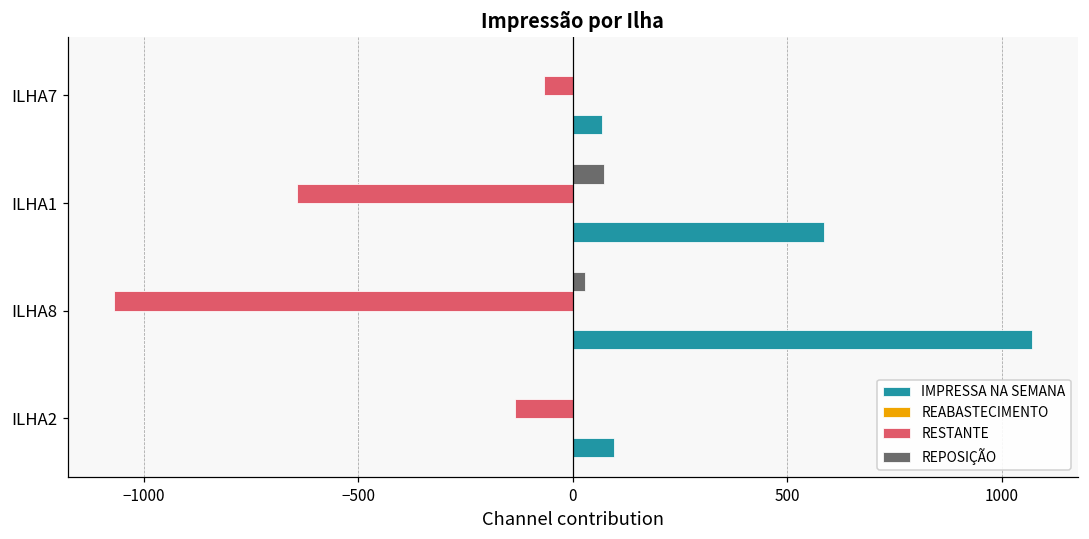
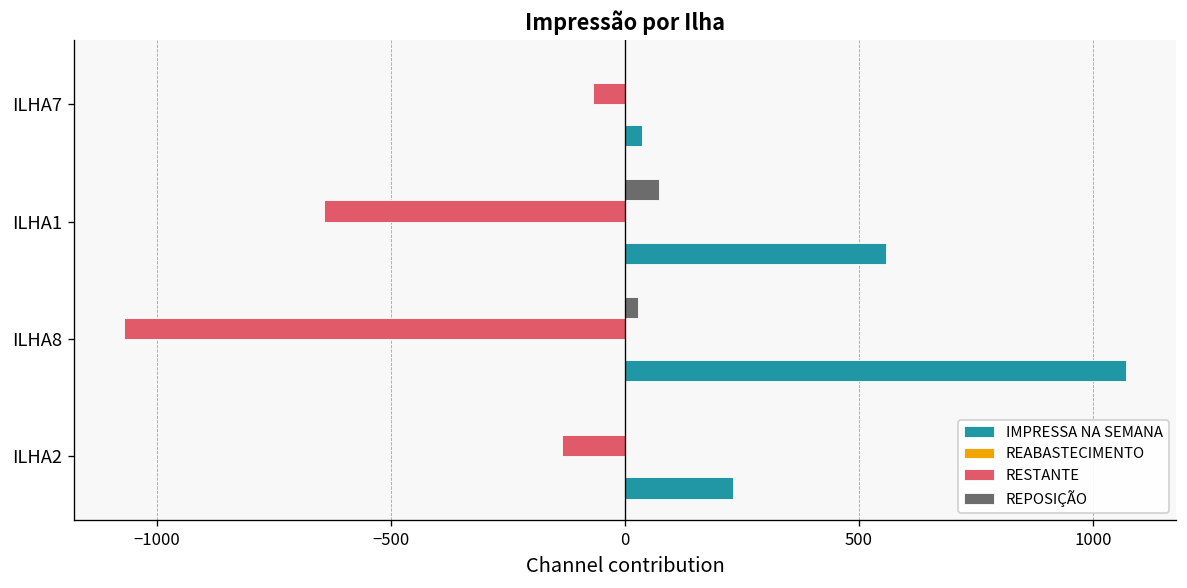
  {
    "IMPRESSA NA SEMANA": {
-     "ILHA7": 70,
-     "ILHA1": 590,
+     "ILHA7": 40,
+     "ILHA1": 560,
      "ILHA8": 1070,
-     "ILHA2": 100
+     "ILHA2": 230
    },
    "REABASTECIMENTO": {
      "ILHA7": 0,
      "ILHA1": 0,
      "ILHA8": 0,
      "ILHA2": 0
    },
    "RESTANTE": {
      "ILHA7": -70,
      "ILHA1": -640,
      "ILHA8": -1070,
      "ILHA2": -130
    },
    "REPOSIÇÃO": {
      "ILHA7": 0,
      "ILHA1": 70,
      "ILHA8": 30,
      "ILHA2": 0
    }
  }
